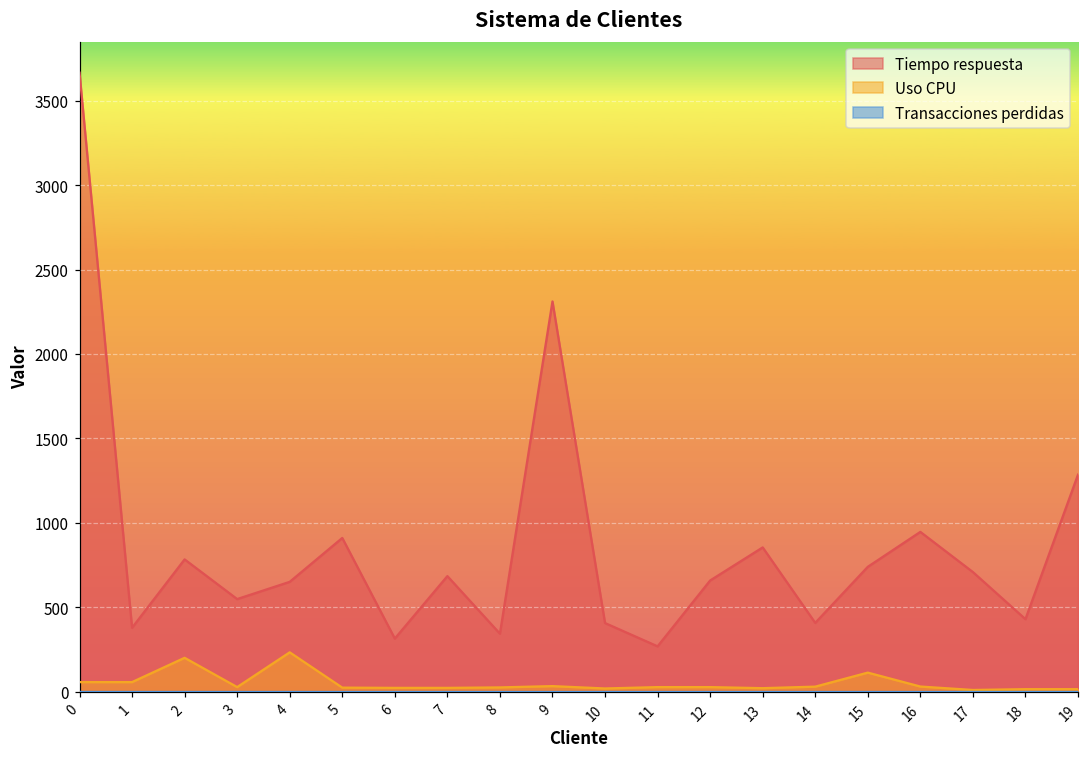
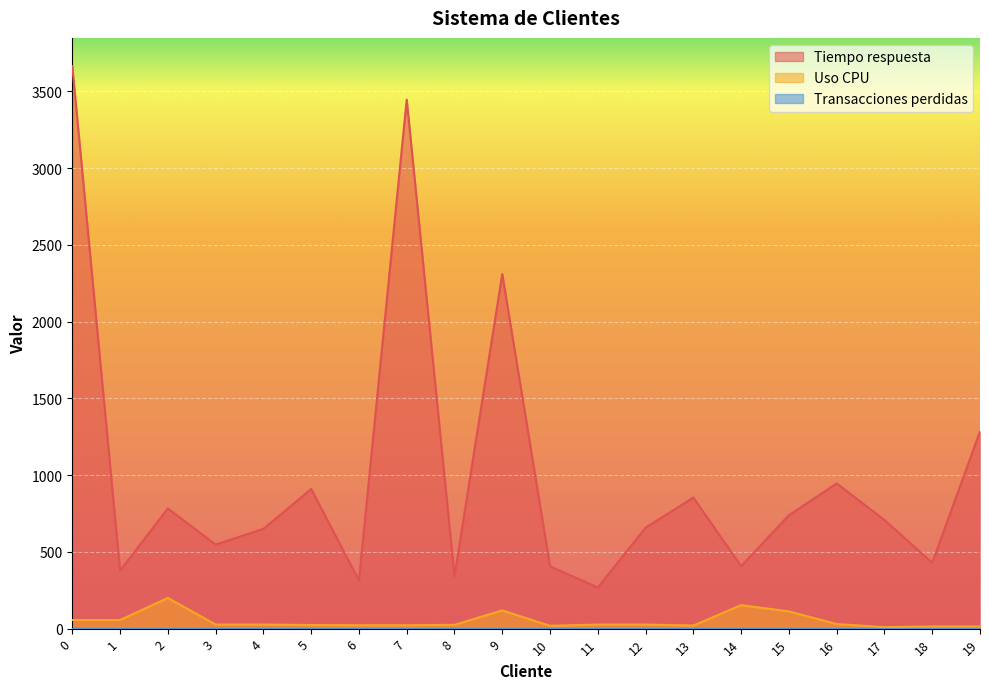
  {
    "Tiempo respuesta": {
      "0": 3670,
      "1": 380,
      "2": 780,
      "3": 550,
      "4": 650,
      "5": 910,
      "6": 310,
-     "7": 680,
+     "7": 3450,
      "8": 340,
      "9": 2310,
      "10": 410,
      "11": 270,
      "12": 660,
      "13": 850,
      "14": 410,
      "15": 740,
      "16": 950,
      "17": 710,
      "18": 430,
      "19": 1290
    },
    "Uso CPU": {
      "0": 60,
      "1": 60,
      "2": 200,
      "3": 30,
-     "4": 230,
+     "4": 30,
      "5": 20,
      "6": 20,
      "7": 20,
      "8": 20,
-     "9": 30,
+     "9": 120,
      "10": 20,
      "11": 30,
      "12": 30,
      "13": 20,
-     "14": 30,
+     "14": 150,
      "15": 110,
      "16": 30
    },
    "Transacciones perdidas": {
      "0": 0,
      "1": 0,
      "2": 0,
      "3": 0,
      "4": 0,
      "5": 0,
      "6": 0,
      "7": 0,
      "8": 0,
      "9": 0,
      "10": 0,
      "11": 0,
      "12": 0,
      "13": 0,
      "14": 0,
      "15": 0,
      "16": 0
    }
  }
